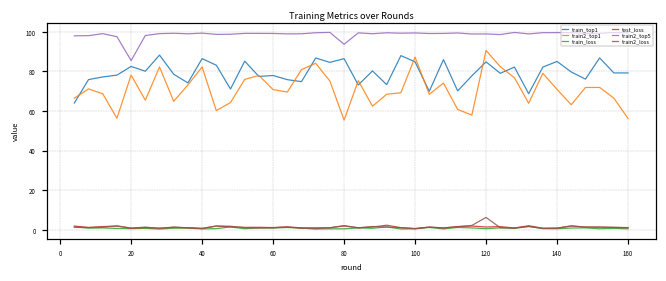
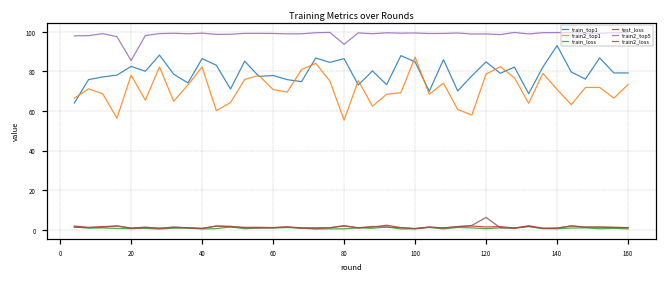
  {
    "train_top1": {
      "20": 83,
      "40": 86,
      "60": 78,
      "80": 86,
      "100": 85,
      "120": 85,
-     "140": 85,
+     "140": 93,
      "160": 79
    },
    "train2_top1": {
      "20": 78,
      "40": 82,
      "60": 71,
      "80": 55,
      "100": 87,
-     "120": 91,
+     "120": 79,
      "140": 71,
-     "160": 56
+     "160": 73
    },
    "train_loss": {
      "80": 0
    },
    "train2_top5": {
      "20": 85,
      "40": 99,
      "60": 99,
      "80": 94,
      "100": 99,
      "120": 99,
      "140": 100
    },
    "train2_loss": {
      "120": 6
    }
  }
